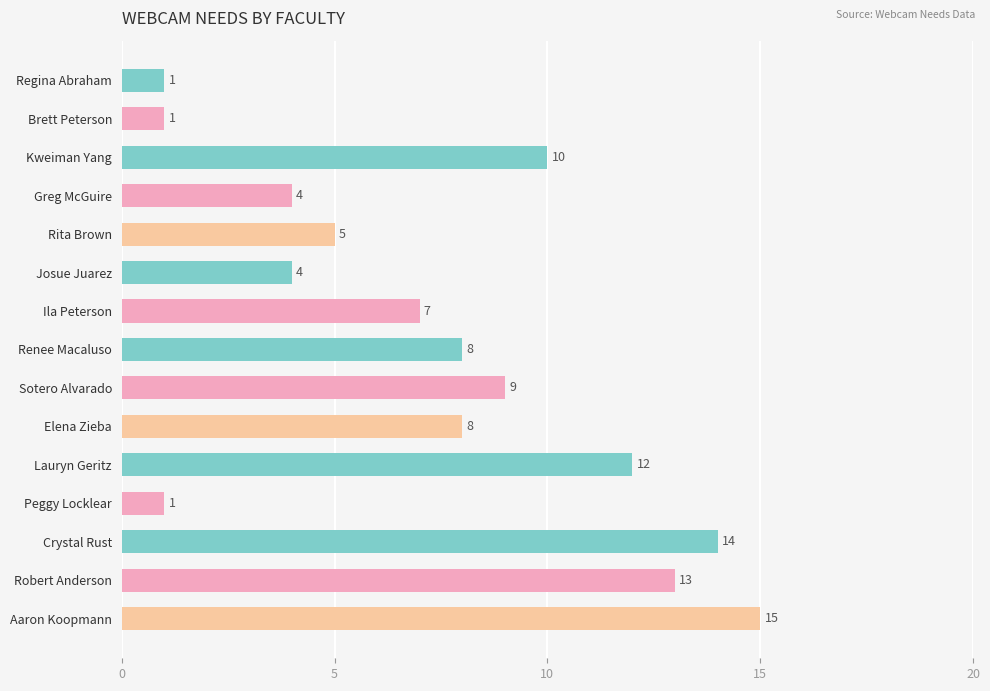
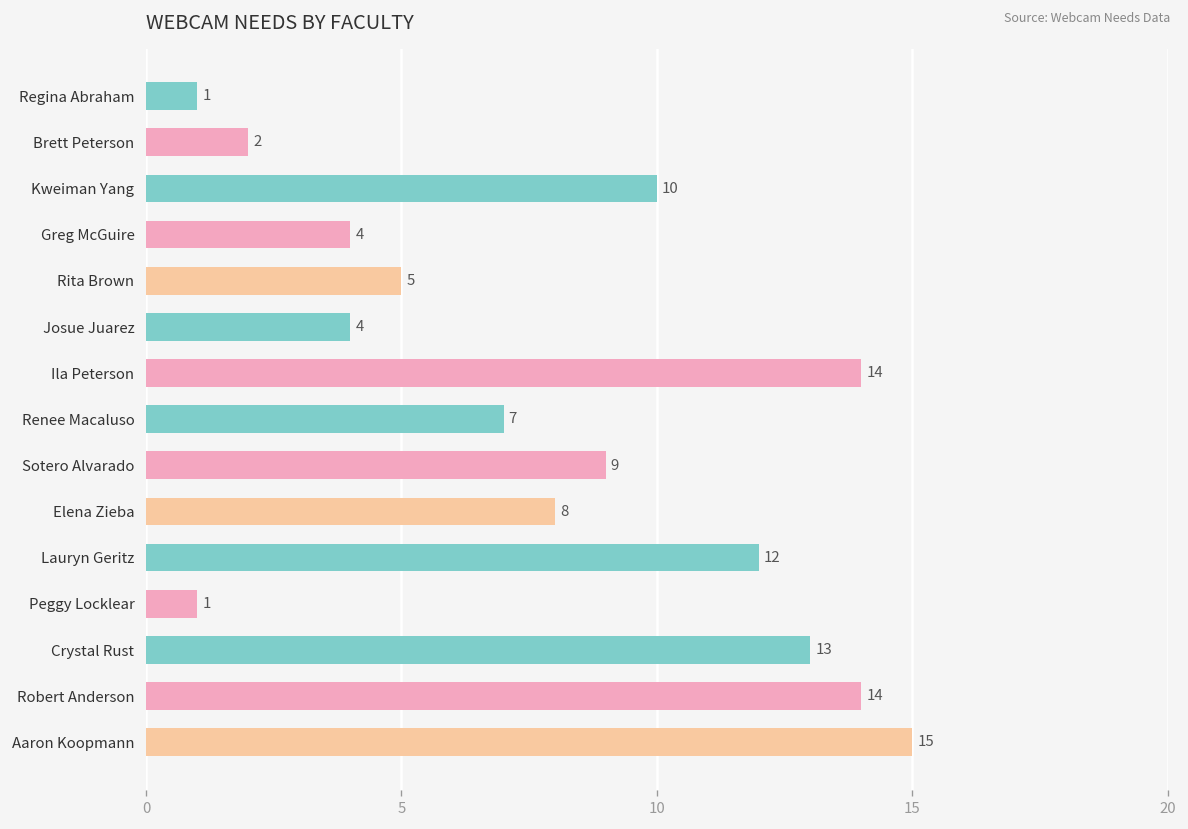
  {
    "Regina Abraham": 1,
-   "Brett Peterson": 1,
+   "Brett Peterson": 2,
    "Kweiman Yang": 10,
    "Greg McGuire": 4,
    "Rita Brown": 5,
    "Josue Juarez": 4,
-   "Ila Peterson": 7,
-   "Renee Macaluso": 8,
+   "Ila Peterson": 14,
+   "Renee Macaluso": 7,
    "Sotero Alvarado": 9,
    "Elena Zieba": 8,
    "Lauryn Geritz": 12,
    "Peggy Locklear": 1,
-   "Crystal Rust": 14,
-   "Robert Anderson": 13,
+   "Crystal Rust": 13,
+   "Robert Anderson": 14,
    "Aaron Koopmann": 15
  }
